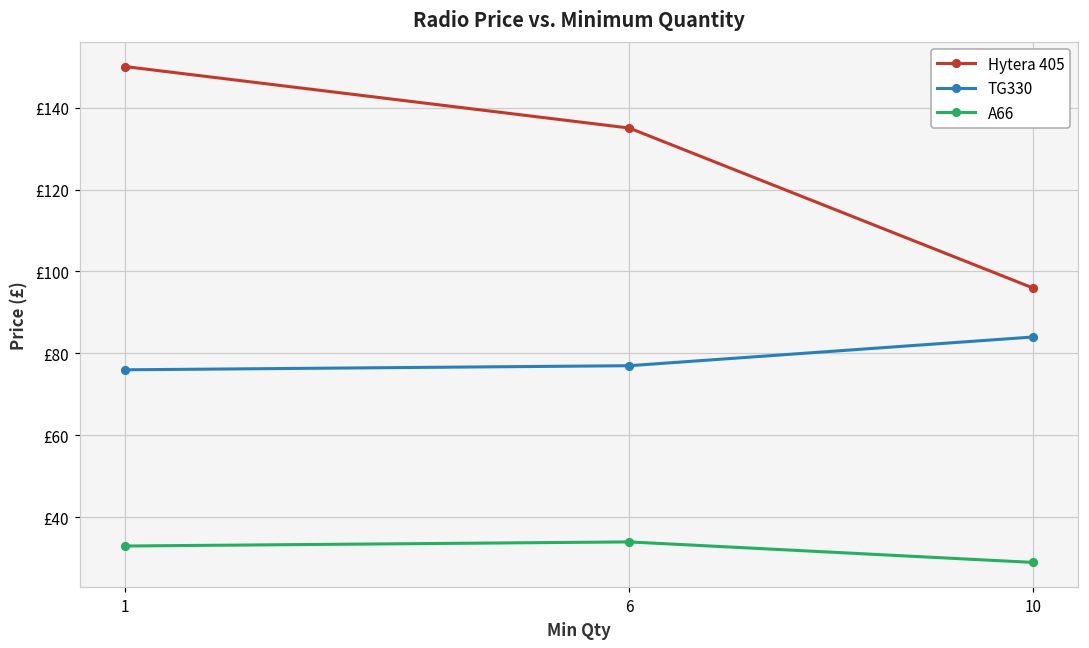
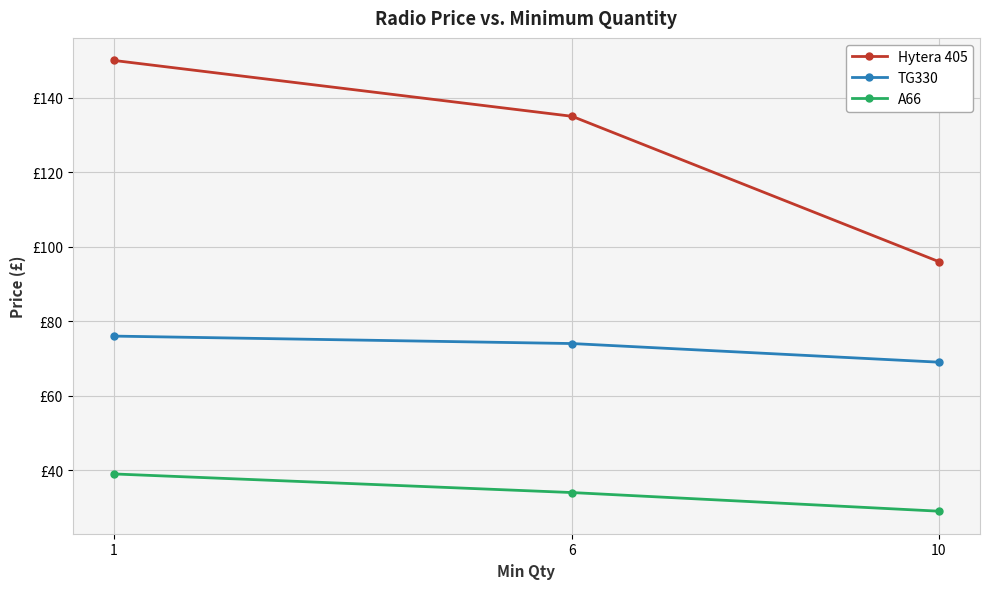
  {
    "Hytera 405": {
      "1": "£150",
      "6": "£135",
      "10": "£96"
    },
    "TG330": {
      "1": "£76",
-     "6": "£77",
-     "10": "£84"
+     "6": "£74",
+     "10": "£69"
    },
    "A66": {
-     "1": "£33",
+     "1": "£39",
      "6": "£34",
      "10": "£29"
    }
  }
